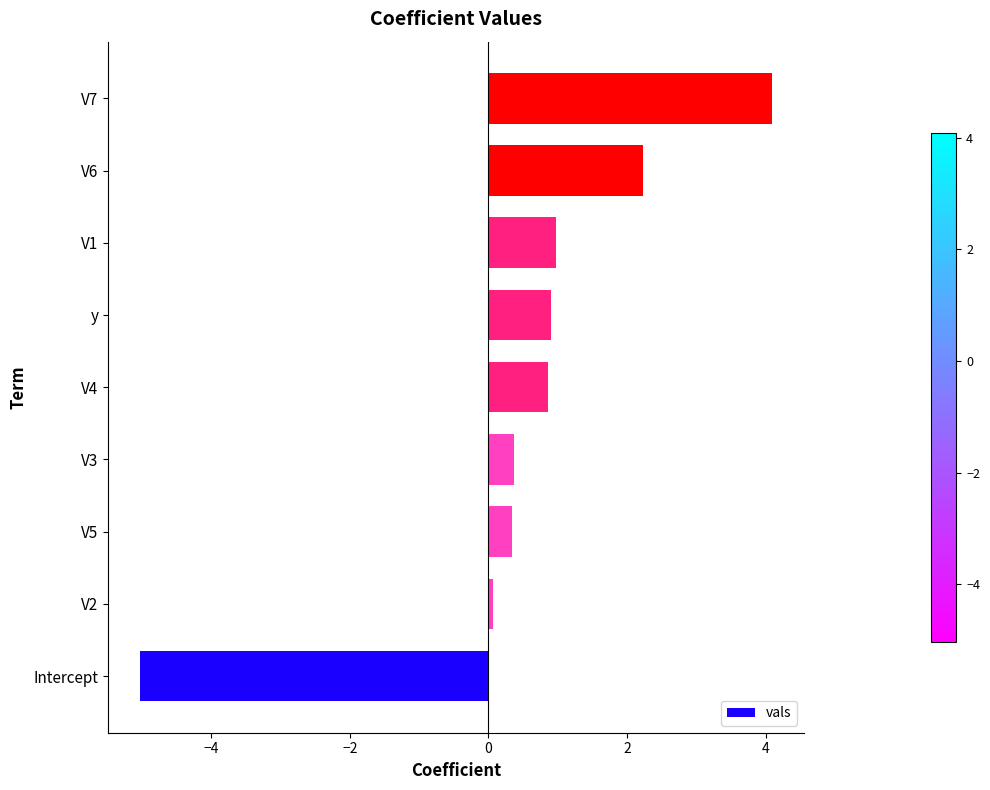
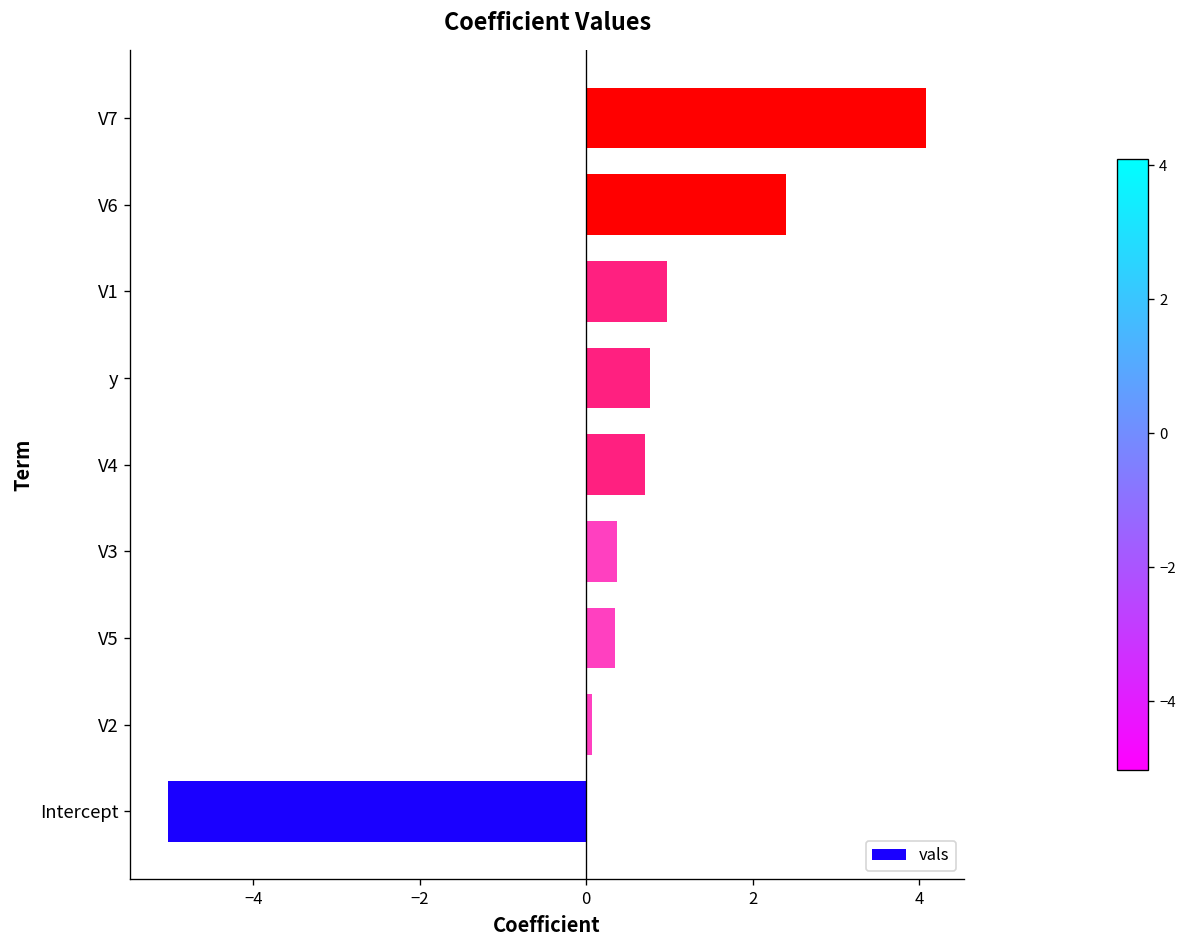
  {
    "V7": 4.1,
-   "V6": 2.2,
+   "V6": 2.4,
    "V1": 1.0,
-   "y": 0.9,
-   "V4": 0.9,
+   "y": 0.8,
+   "V4": 0.7,
    "V3": 0.4,
    "V5": 0.3,
    "V2": 0.1,
    "Intercept": -5.0
  }
